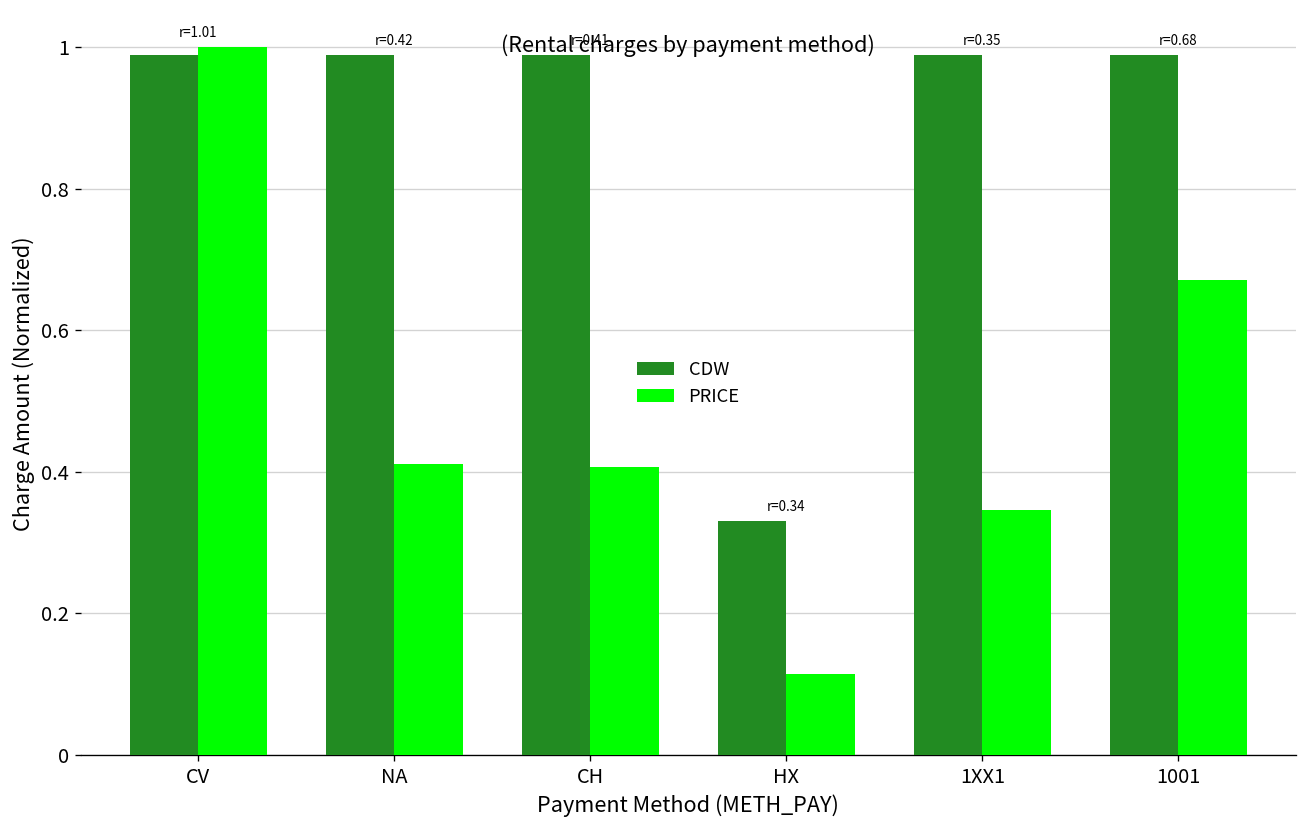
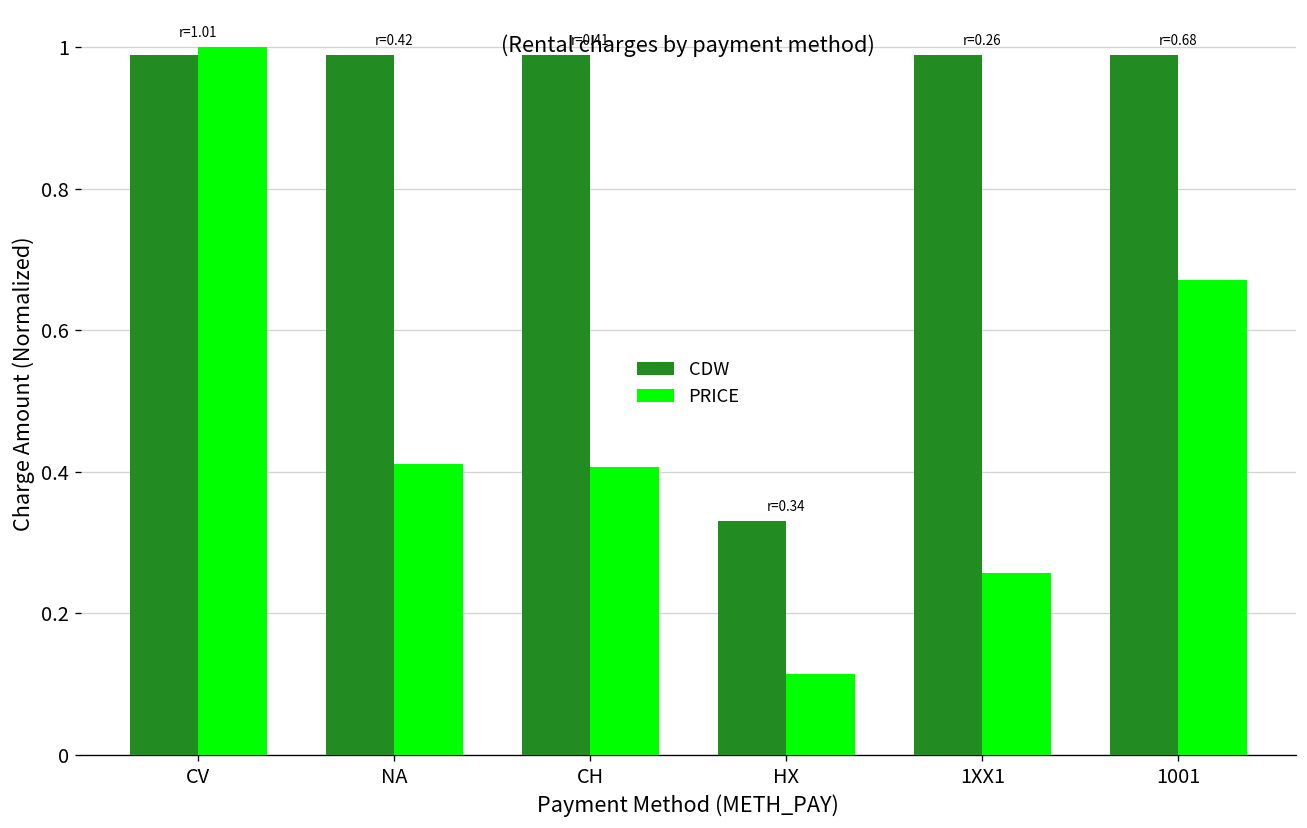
  {
    "CDW": {
      "CV": 0.99
    },
    "PRICE": {
-     "1XX1": 0.35
+     "1XX1": 0.26
    }
  }
